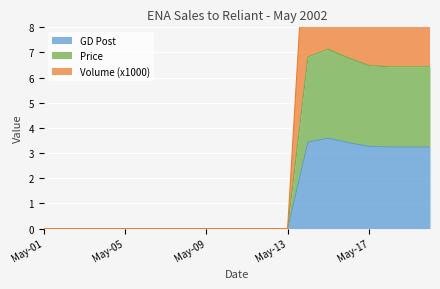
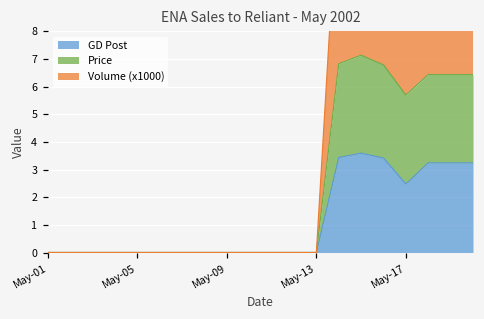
  {
    "GD Post": {
-     "May-17": 3.3
+     "May-17": 2.5
    },
    "Price": {
      "May-17": 3.2
    }
  }
